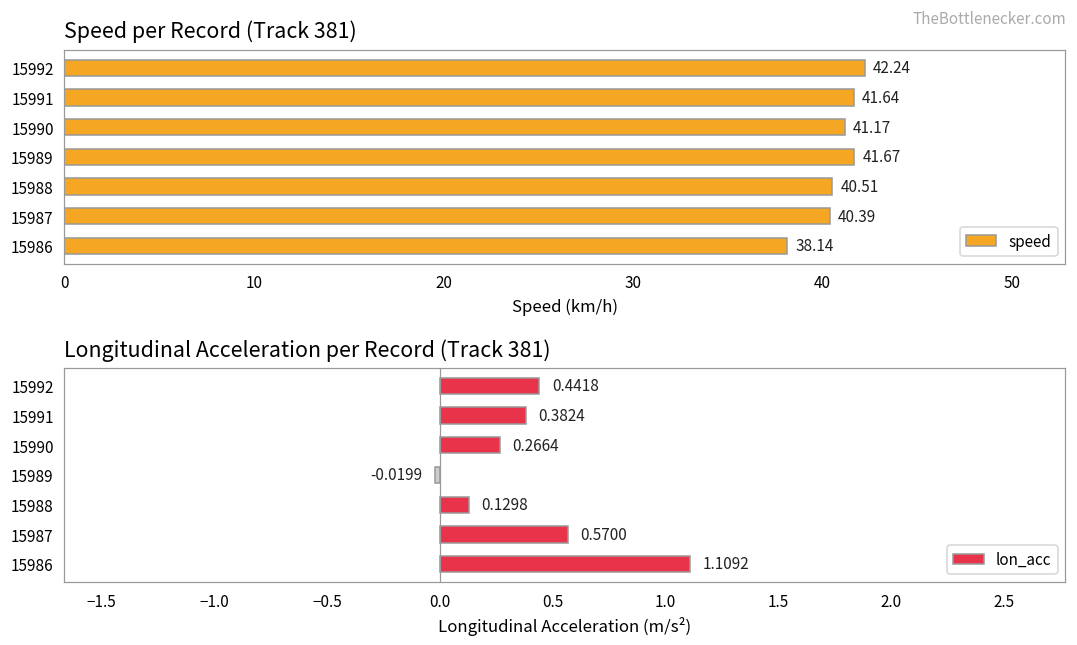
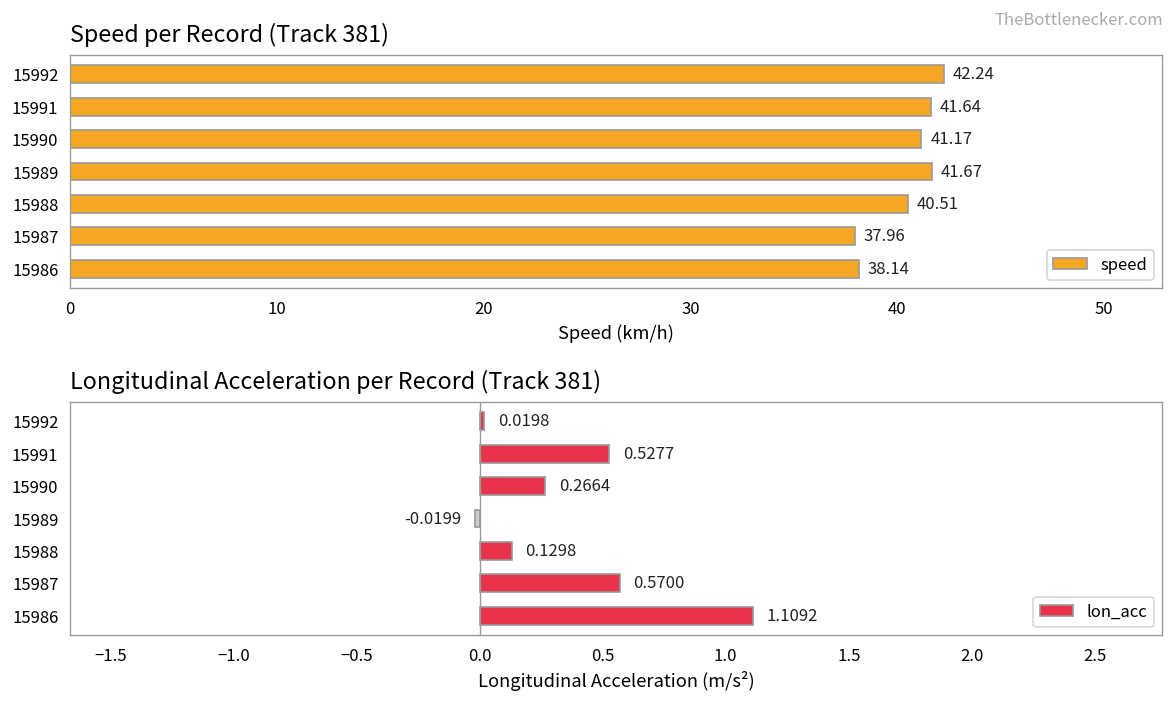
  {
    "Speed per Record (Track 381)": {
      "15992": 42.24,
      "15991": 41.64,
      "15990": 41.17,
      "15989": 41.67,
      "15988": 40.51,
-     "15987": 40.39,
+     "15987": 37.96,
      "15986": 38.14
    },
    "Longitudinal Acceleration per Record (Track 381)": {
-     "15992": 0.4418,
-     "15991": 0.3824,
+     "15992": 0.0198,
+     "15991": 0.5277,
      "15990": 0.2664,
      "15989": -0.0199,
      "15988": 0.1298,
      "15987": 0.5700,
      "15986": 1.1092
    }
  }
